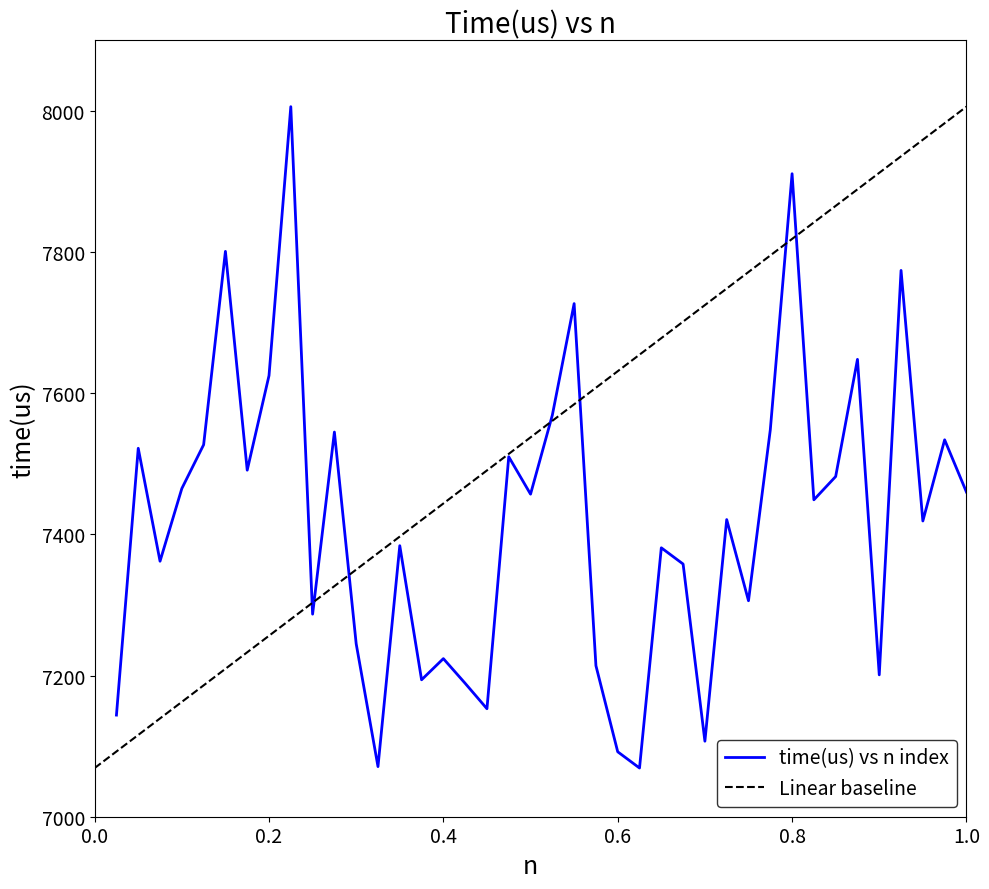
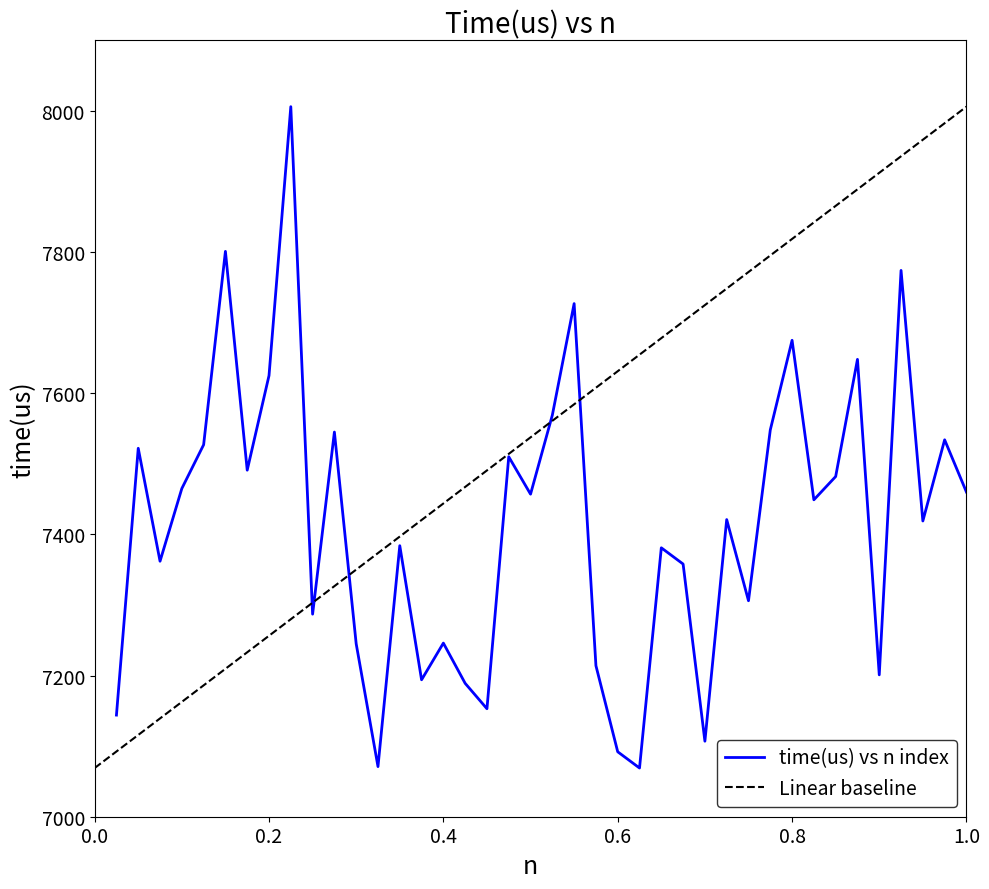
  {
    "time(us) vs n index": {
      "0.2": 7630,
-     "0.4": 7220,
+     "0.4": 7250,
      "0.6": 7090,
-     "0.8": 7910,
+     "0.8": 7680,
      "1.0": 7460
    },
    "Linear baseline": {
      "0.0": 7070,
      "1.0": 8010
    }
  }
